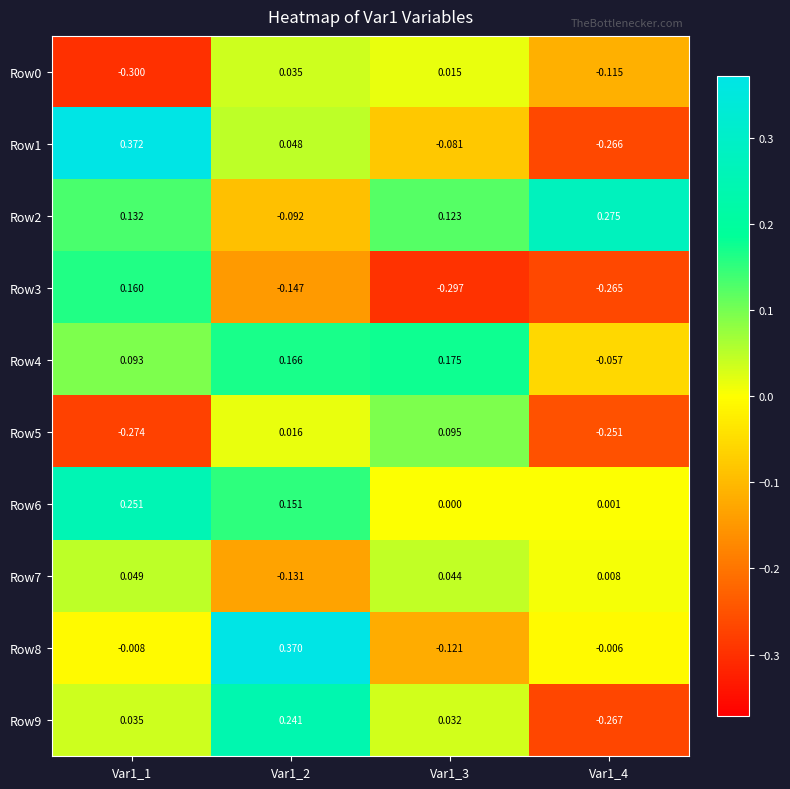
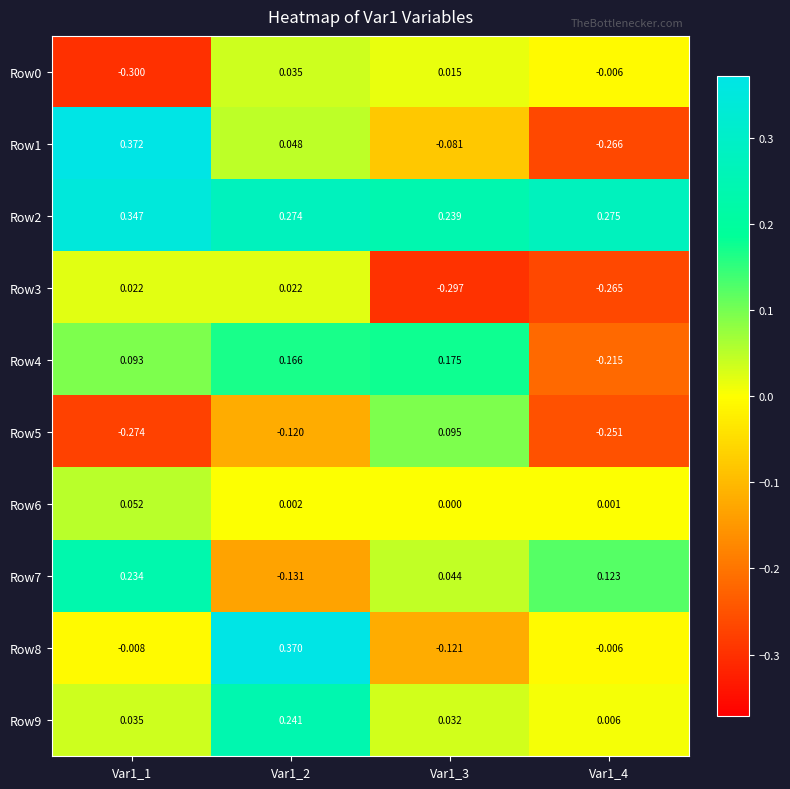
  {
    "Row0": {
      "Var1_1": -0.300,
      "Var1_2": 0.035,
      "Var1_3": 0.015,
-     "Var1_4": -0.115
+     "Var1_4": -0.006
    },
    "Row1": {
      "Var1_1": 0.372,
      "Var1_2": 0.048,
      "Var1_3": -0.081,
      "Var1_4": -0.266
    },
    "Row2": {
-     "Var1_1": 0.132,
-     "Var1_2": -0.092,
-     "Var1_3": 0.123,
+     "Var1_1": 0.347,
+     "Var1_2": 0.274,
+     "Var1_3": 0.239,
      "Var1_4": 0.275
    },
    "Row3": {
-     "Var1_1": 0.160,
-     "Var1_2": -0.147,
+     "Var1_1": 0.022,
+     "Var1_2": 0.022,
      "Var1_3": -0.297,
      "Var1_4": -0.265
    },
    "Row4": {
      "Var1_1": 0.093,
      "Var1_2": 0.166,
      "Var1_3": 0.175,
-     "Var1_4": -0.057
+     "Var1_4": -0.215
    },
    "Row5": {
      "Var1_1": -0.274,
-     "Var1_2": 0.016,
+     "Var1_2": -0.120,
      "Var1_3": 0.095,
      "Var1_4": -0.251
    },
    "Row6": {
-     "Var1_1": 0.251,
-     "Var1_2": 0.151,
+     "Var1_1": 0.052,
+     "Var1_2": 0.002,
      "Var1_3": 0.000,
      "Var1_4": 0.001
    },
    "Row7": {
-     "Var1_1": 0.049,
+     "Var1_1": 0.234,
      "Var1_2": -0.131,
      "Var1_3": 0.044,
-     "Var1_4": 0.008
+     "Var1_4": 0.123
    },
    "Row8": {
      "Var1_1": -0.008,
      "Var1_2": 0.370,
      "Var1_3": -0.121,
      "Var1_4": -0.006
    },
    "Row9": {
      "Var1_1": 0.035,
      "Var1_2": 0.241,
      "Var1_3": 0.032,
-     "Var1_4": -0.267
+     "Var1_4": 0.006
    }
  }
